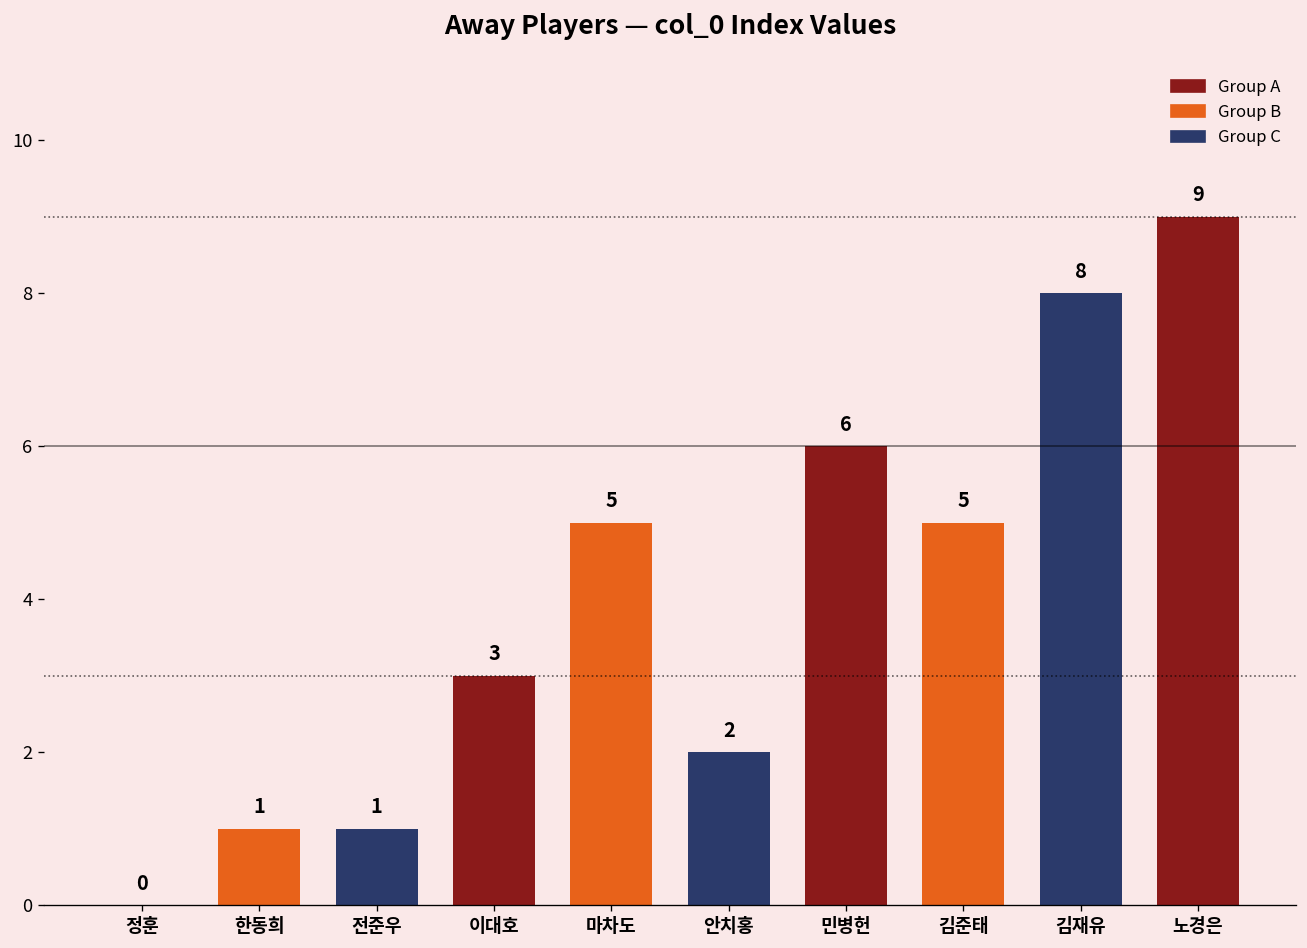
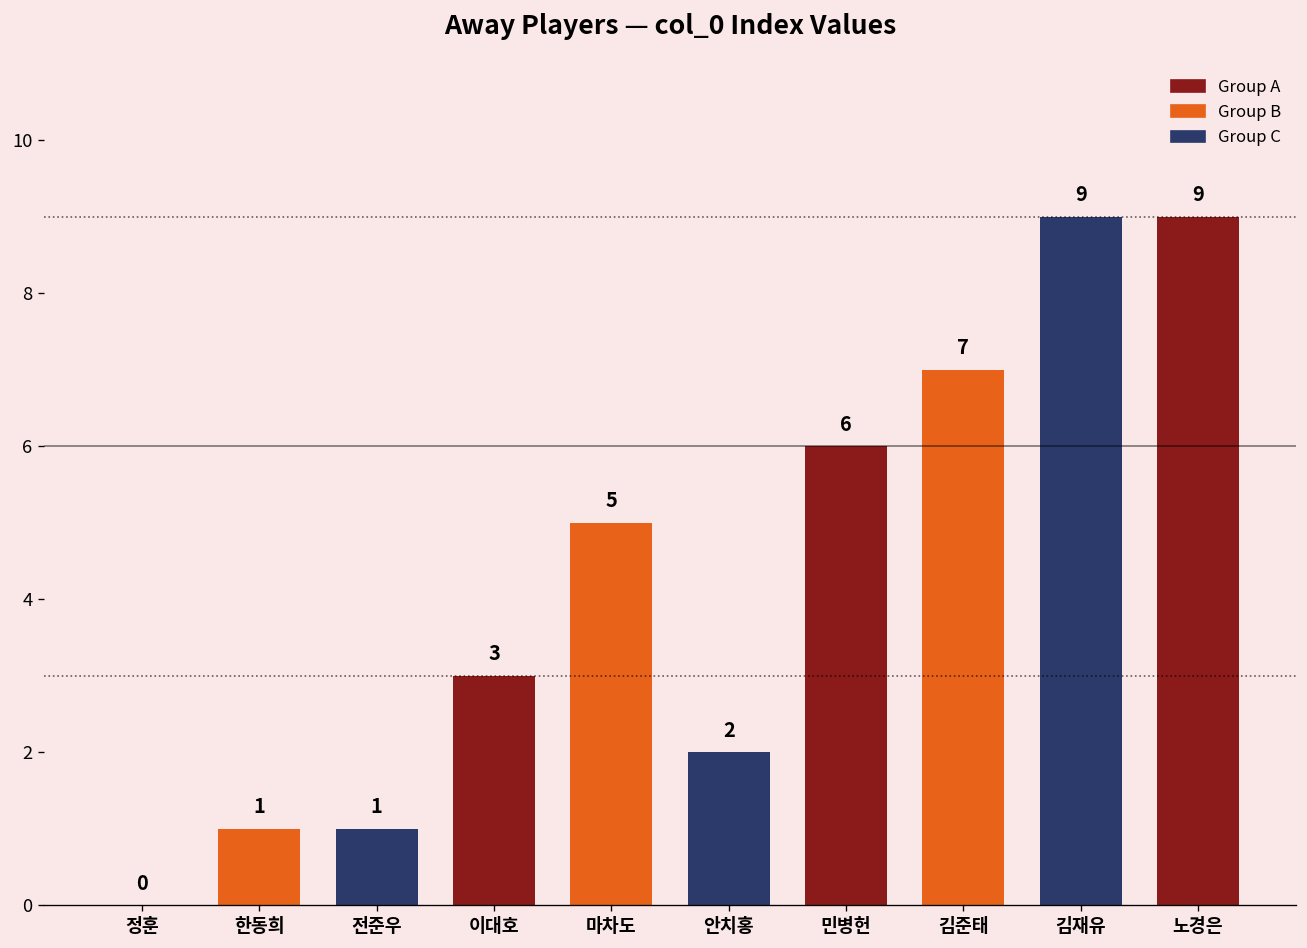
  {
    "정훈": 0,
    "한동희": 1,
    "전준우": 1,
    "이대호": 3,
    "마차도": 5,
    "안치홍": 2,
    "민병헌": 6,
-   "김준태": 5,
-   "김재유": 8,
+   "김준태": 7,
+   "김재유": 9,
    "노경은": 9
  }
